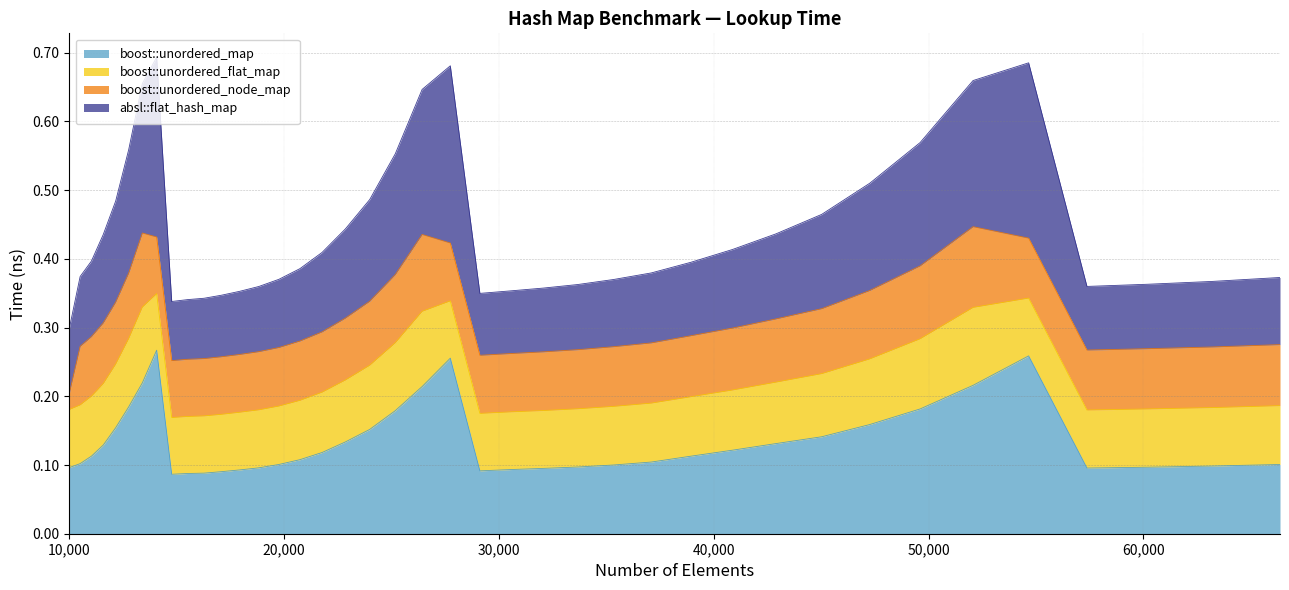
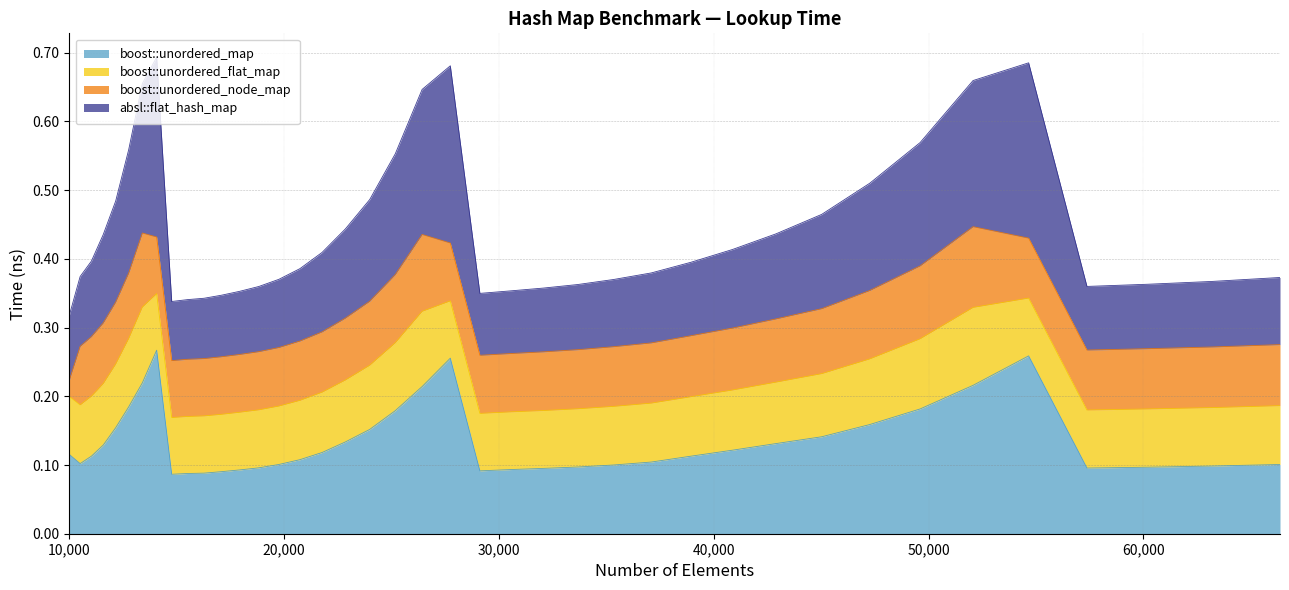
  {
    "boost::unordered_map": {
-     "10,000": 0.10
+     "10,000": 0.12
    },
    "boost::unordered_flat_map": {
      "10,000": 0.08
    },
    "boost::unordered_node_map": {
      "10,000": 0.02
    },
    "absl::flat_hash_map": {
      "10,000": 0.09
    }
  }
